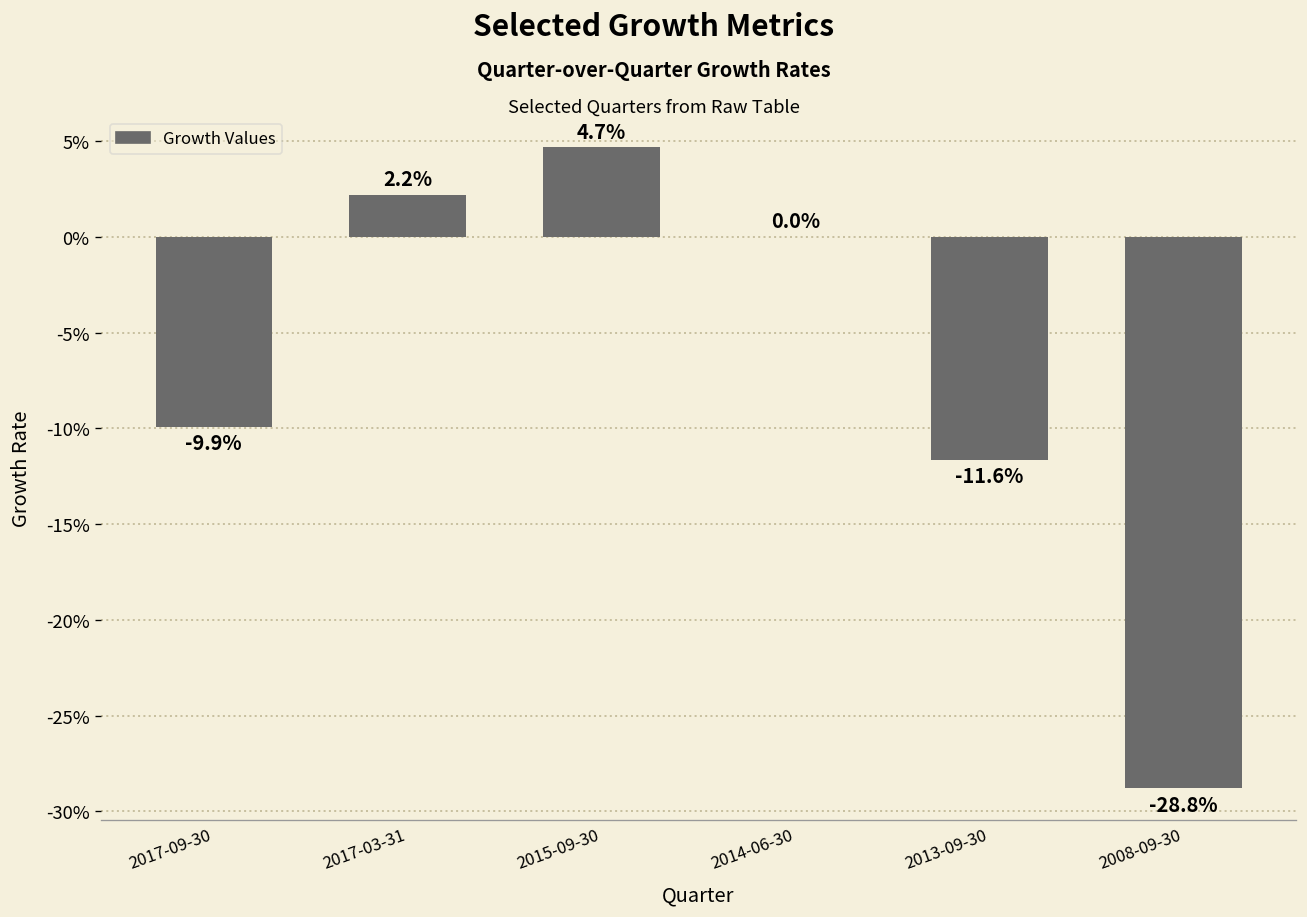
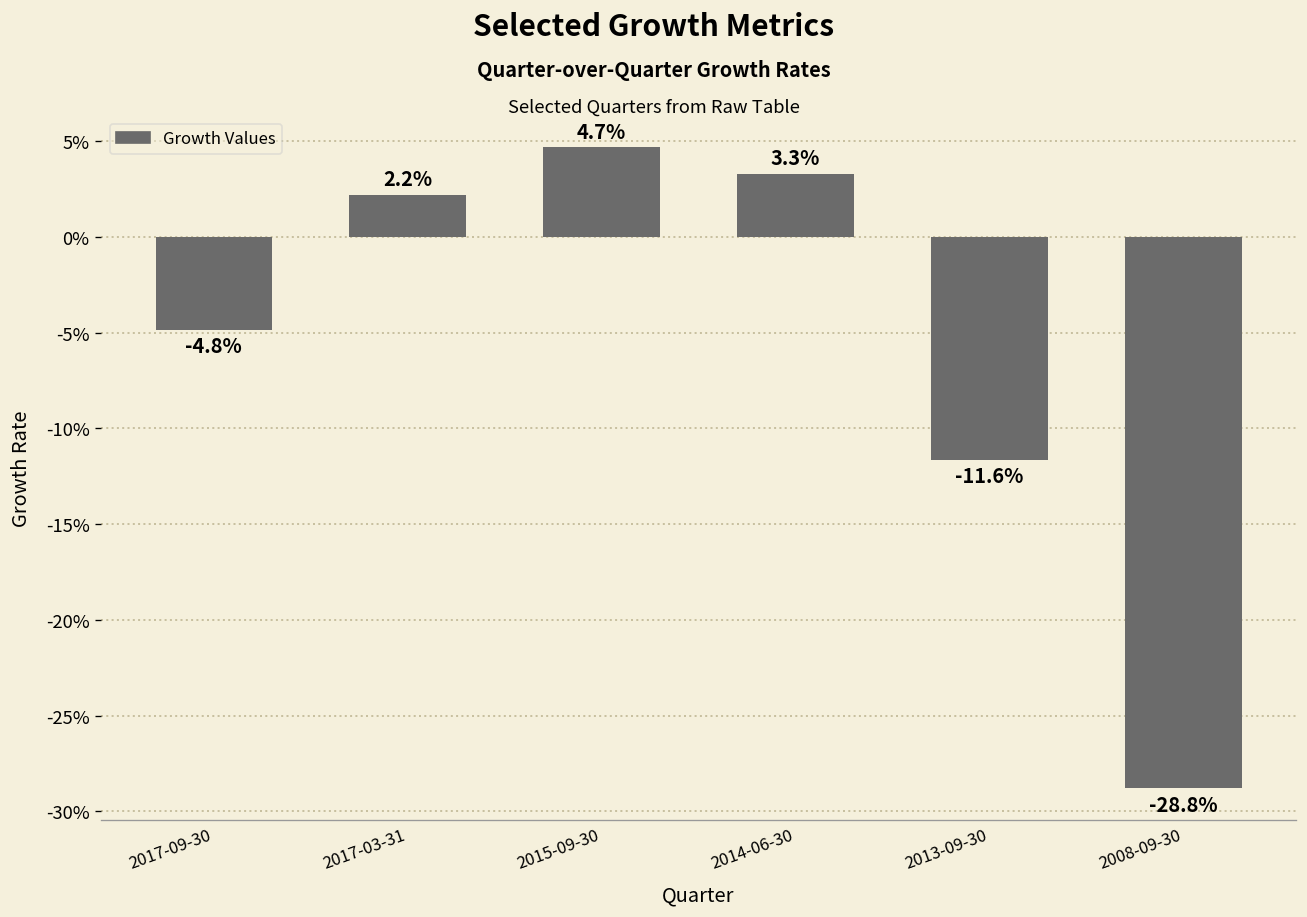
  {
-   "2017-09-30": "-9.9%",
+   "2017-09-30": "-4.8%",
    "2017-03-31": "2.2%",
    "2015-09-30": "4.7%",
-   "2014-06-30": "0.0%",
+   "2014-06-30": "3.3%",
    "2013-09-30": "-11.6%",
    "2008-09-30": "-28.8%"
  }
